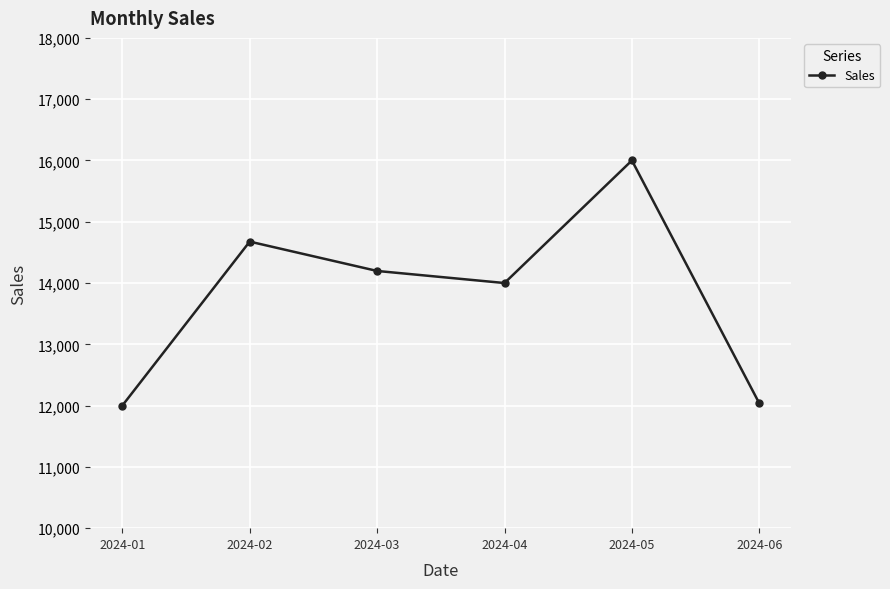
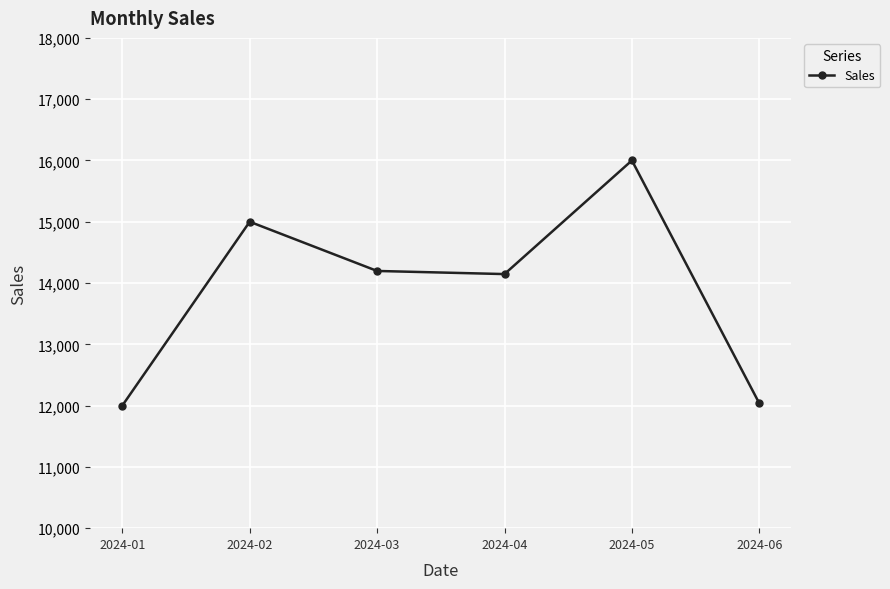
  {
    "2024-01": "12,000",
-   "2024-02": "14,700",
+   "2024-02": "15,000",
    "2024-03": "14,200",
-   "2024-04": "14,000",
+   "2024-04": "14,100",
    "2024-05": "16,000",
    "2024-06": "12,000"
  }
